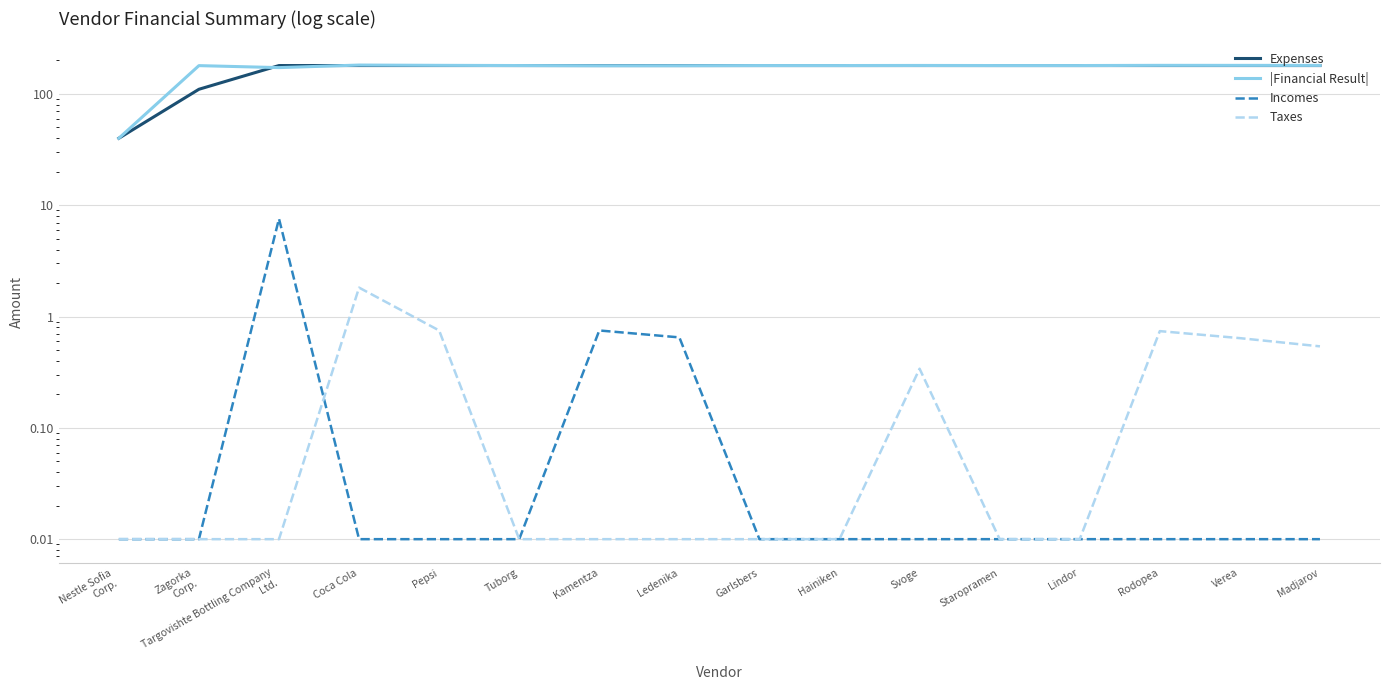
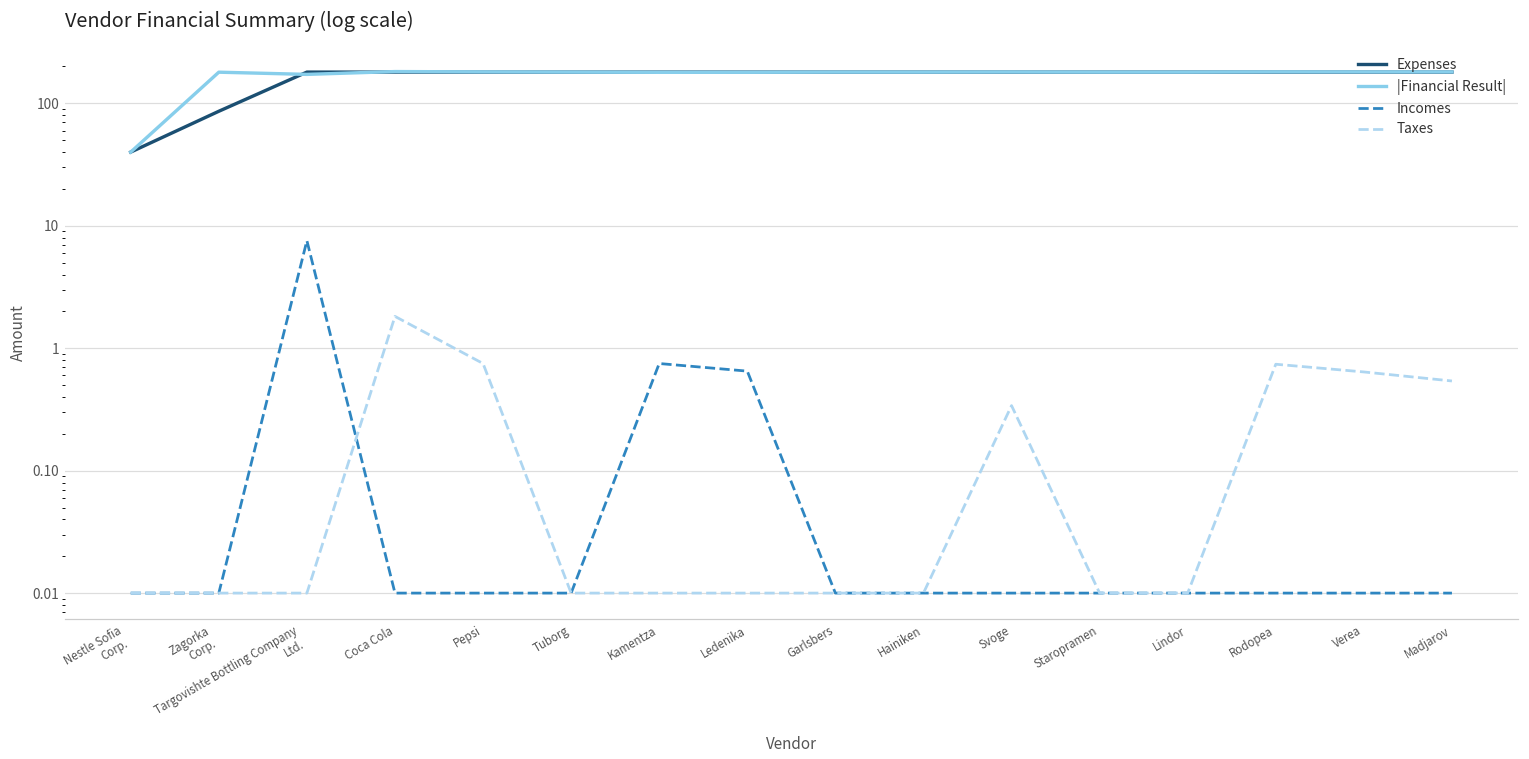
  {
    "Expenses": {
-     "Zagorka Corp.": 110
+     "Zagorka Corp.": 90
    },
    "Incomes": {
      "Targovishte Bottling Company Ltd.": 8,
      "Coca Cola": 0.010,
      "Pepsi": 0.010,
      "Kamentza": 0.8,
      "Ledenika": 0.7,
      "Svoge": 0.010,
      "Rodopea": 0.010,
      "Verea": 0.010,
      "Madjarov": 0.010
    }
  }
